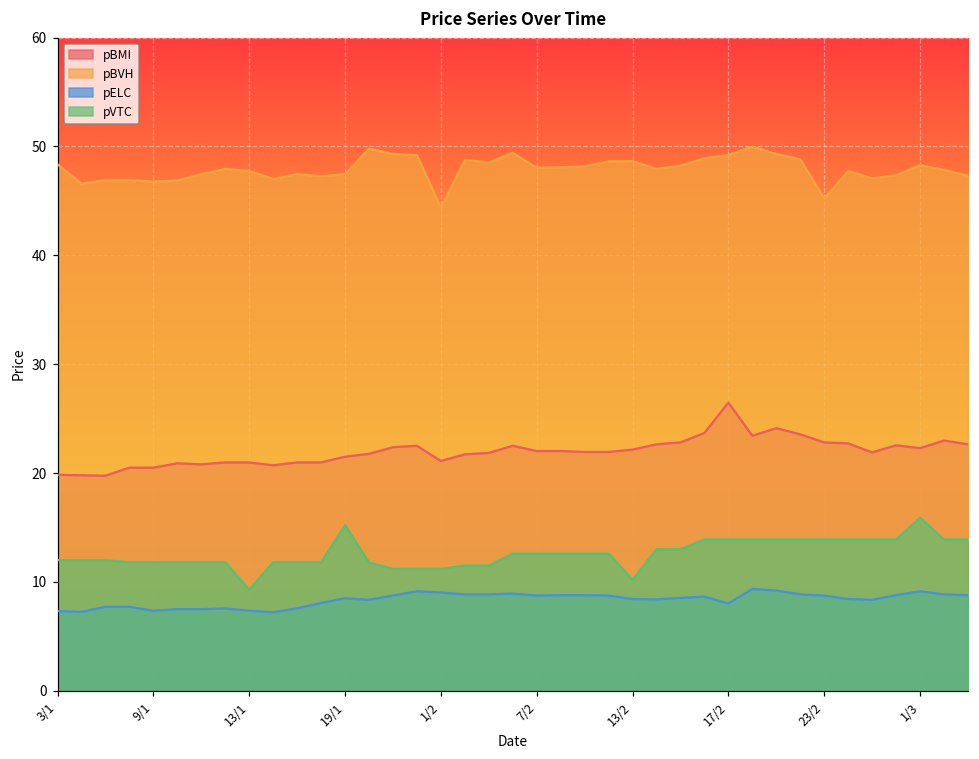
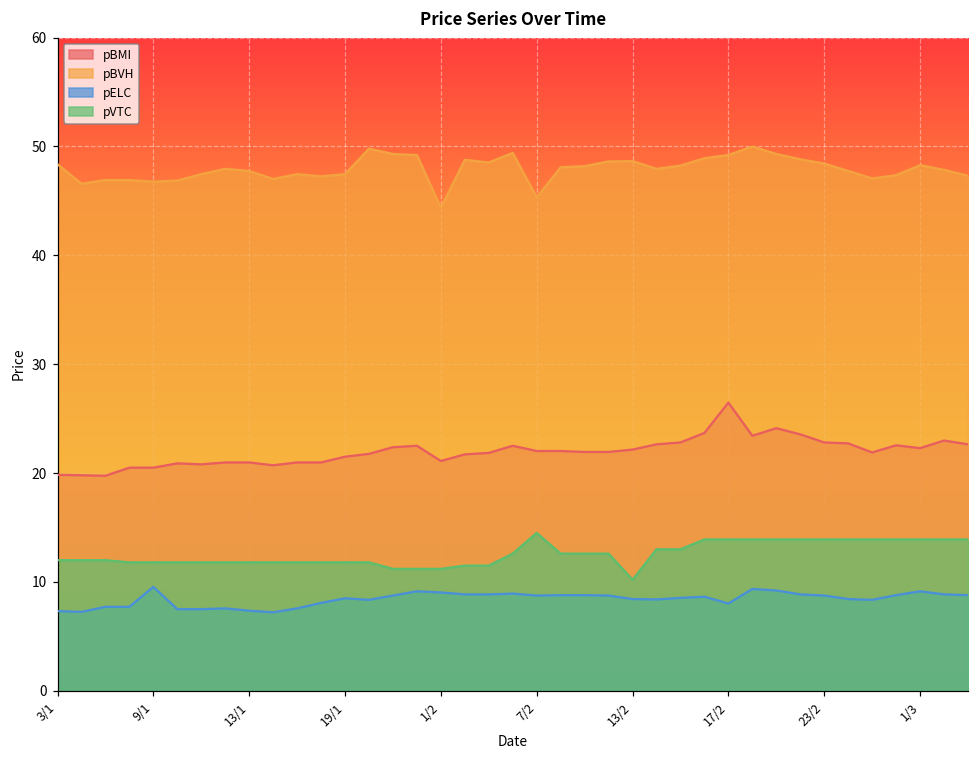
  {
    "pBMI": {
      "3/1": 20,
      "9/1": 20,
      "13/1": 21,
      "19/1": 22,
      "1/2": 21,
      "7/2": 22,
      "13/2": 22,
      "17/2": 26,
      "23/2": 23,
      "1/3": 22
    },
    "pBVH": {
      "3/1": 48,
      "9/1": 47,
      "13/1": 48,
      "19/1": 47,
      "1/2": 44,
-     "7/2": 48,
+     "7/2": 45,
      "13/2": 49,
      "17/2": 49,
-     "23/2": 45,
+     "23/2": 48,
      "1/3": 48
    },
    "pELC": {
      "3/1": 7,
-     "9/1": 7,
+     "9/1": 10,
      "13/1": 7,
      "19/1": 9,
      "1/2": 9,
      "7/2": 9,
      "13/2": 8,
      "17/2": 8,
      "23/2": 9,
      "1/3": 9
    },
    "pVTC": {
      "3/1": 12,
      "9/1": 12,
-     "13/1": 9,
-     "19/1": 15,
+     "13/1": 12,
+     "19/1": 12,
      "1/2": 11,
-     "7/2": 13,
+     "7/2": 15,
      "13/2": 10,
      "17/2": 14,
      "23/2": 14,
-     "1/3": 16
+     "1/3": 14
    }
  }
